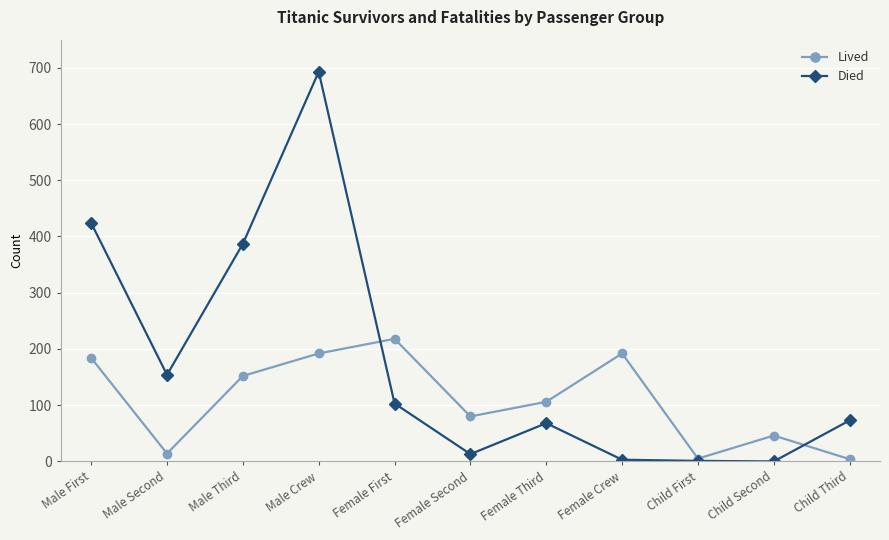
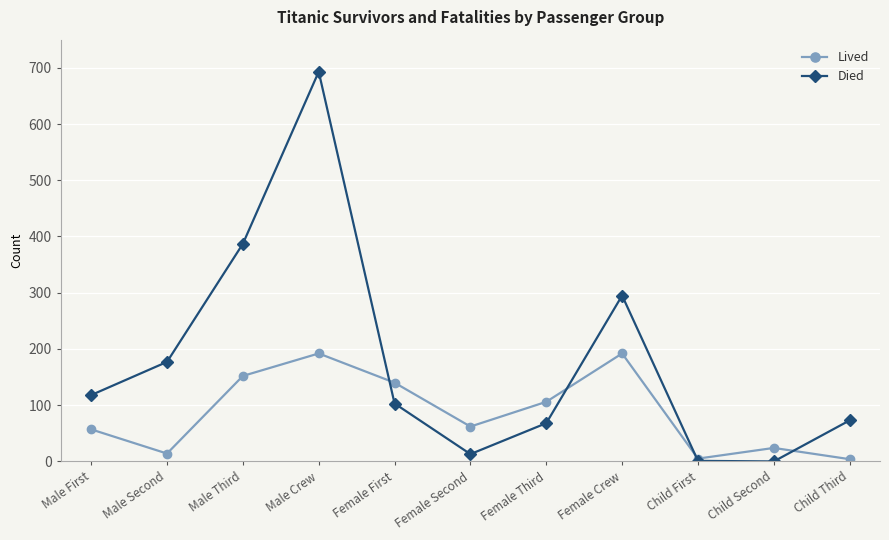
  {
    "Lived": {
-     "Male First": 180,
+     "Male First": 60,
      "Male Second": 10,
      "Male Third": 150,
      "Male Crew": 190,
-     "Female First": 220,
-     "Female Second": 80,
+     "Female First": 140,
+     "Female Second": 60,
      "Female Third": 110,
      "Female Crew": 190,
-     "Child Second": 50,
+     "Child Second": 20,
      "Child Third": 0
    },
    "Died": {
-     "Male First": 420,
-     "Male Second": 150,
+     "Male First": 120,
+     "Male Second": 180,
      "Male Third": 390,
      "Male Crew": 690,
      "Female First": 100,
      "Female Second": 10,
      "Female Third": 70,
-     "Female Crew": 0,
+     "Female Crew": 300,
      "Child Second": 0,
      "Child Third": 70
    }
  }
